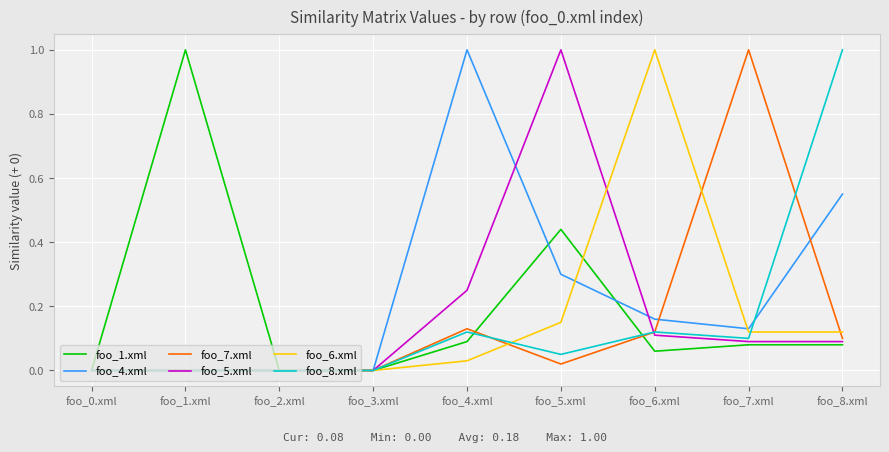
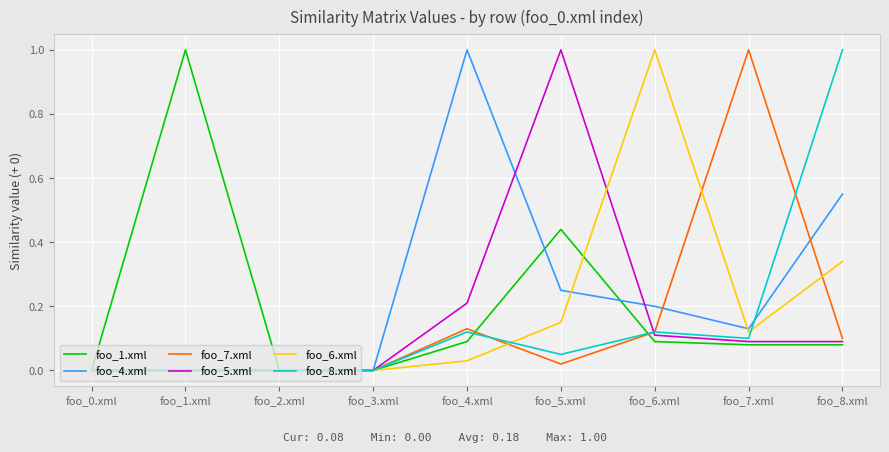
  {
    "foo_1.xml": {
      "foo_1.xml": 1.00,
      "foo_4.xml": 0.09,
      "foo_5.xml": 0.44,
-     "foo_6.xml": 0.06,
+     "foo_6.xml": 0.09,
      "foo_7.xml": 0.08,
      "foo_8.xml": 0.08
    },
    "foo_4.xml": {
      "foo_4.xml": 1.00,
-     "foo_5.xml": 0.30,
-     "foo_6.xml": 0.16,
+     "foo_5.xml": 0.25,
+     "foo_6.xml": 0.20,
      "foo_7.xml": 0.13,
      "foo_8.xml": 0.55
    },
    "foo_7.xml": {
      "foo_4.xml": 0.13,
      "foo_5.xml": 0.02,
      "foo_7.xml": 1.00,
      "foo_8.xml": 0.10
    },
    "foo_5.xml": {
-     "foo_4.xml": 0.25,
+     "foo_4.xml": 0.21,
      "foo_5.xml": 1.00,
      "foo_6.xml": 0.11,
      "foo_7.xml": 0.09,
      "foo_8.xml": 0.09
    },
    "foo_6.xml": {
      "foo_4.xml": 0.03,
      "foo_5.xml": 0.15,
      "foo_6.xml": 1.00,
      "foo_7.xml": 0.12,
-     "foo_8.xml": 0.12
+     "foo_8.xml": 0.34
    },
    "foo_8.xml": {
      "foo_4.xml": 0.12,
      "foo_5.xml": 0.05,
      "foo_7.xml": 0.10,
      "foo_8.xml": 1.00
    }
  }
